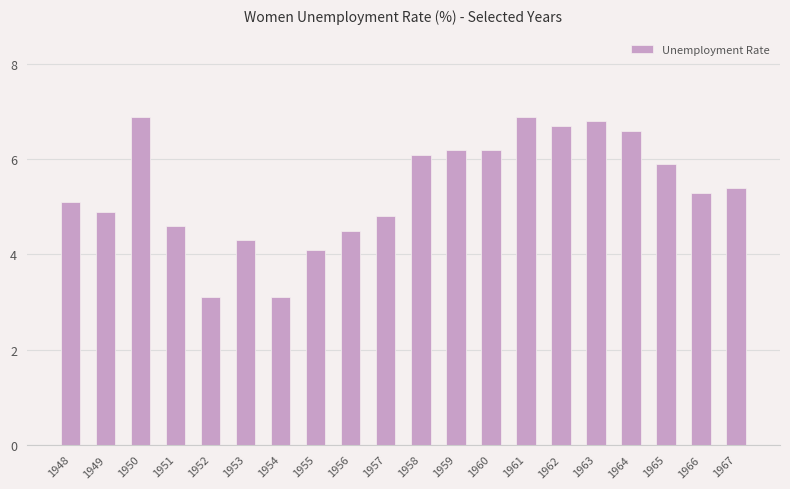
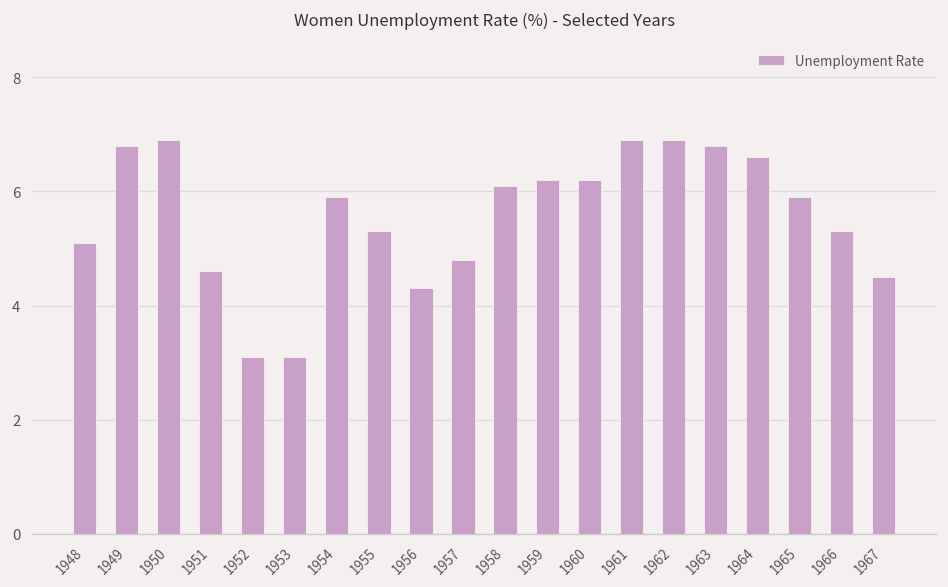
  {
    "1948": 5.1,
-   "1949": 4.9,
+   "1949": 6.8,
    "1950": 6.9,
    "1951": 4.6,
    "1952": 3.1,
-   "1953": 4.3,
-   "1954": 3.1,
-   "1955": 4.1,
-   "1956": 4.5,
+   "1953": 3.1,
+   "1954": 5.9,
+   "1955": 5.3,
+   "1956": 4.3,
    "1957": 4.8,
    "1958": 6.1,
    "1959": 6.2,
    "1960": 6.2,
    "1961": 6.9,
-   "1962": 6.7,
+   "1962": 6.9,
    "1963": 6.8,
    "1964": 6.6,
    "1965": 5.9,
    "1966": 5.3,
-   "1967": 5.4
+   "1967": 4.5
  }
